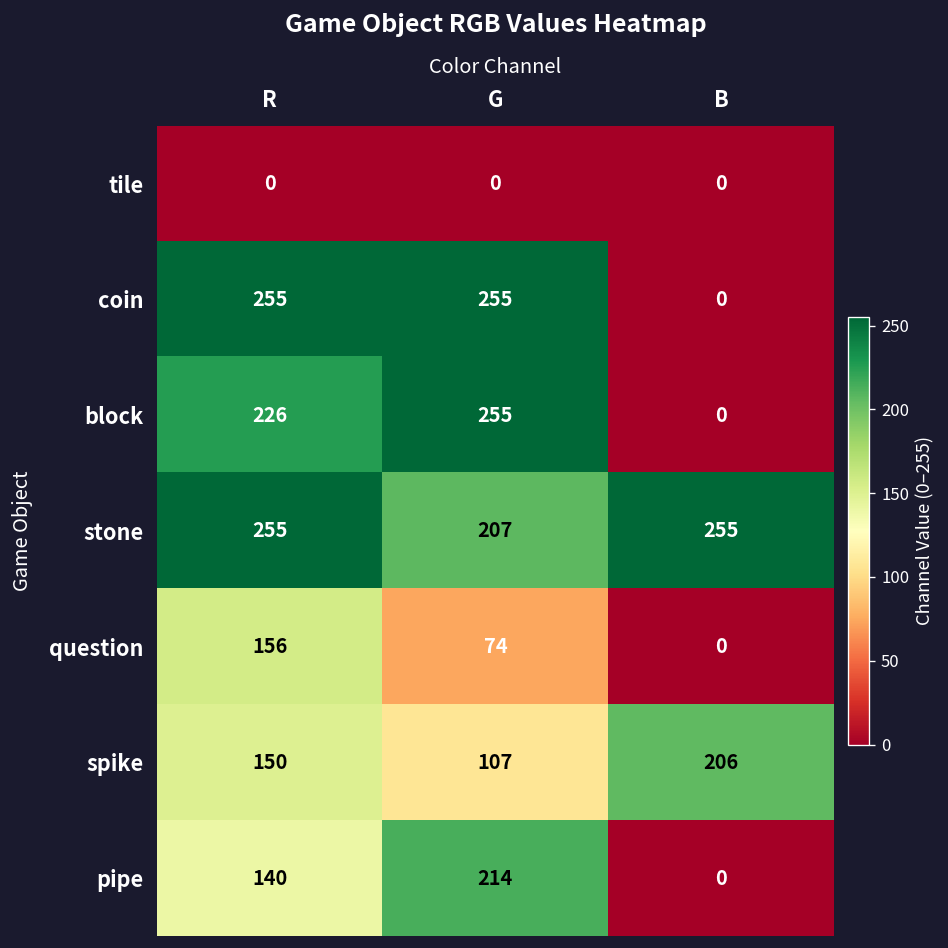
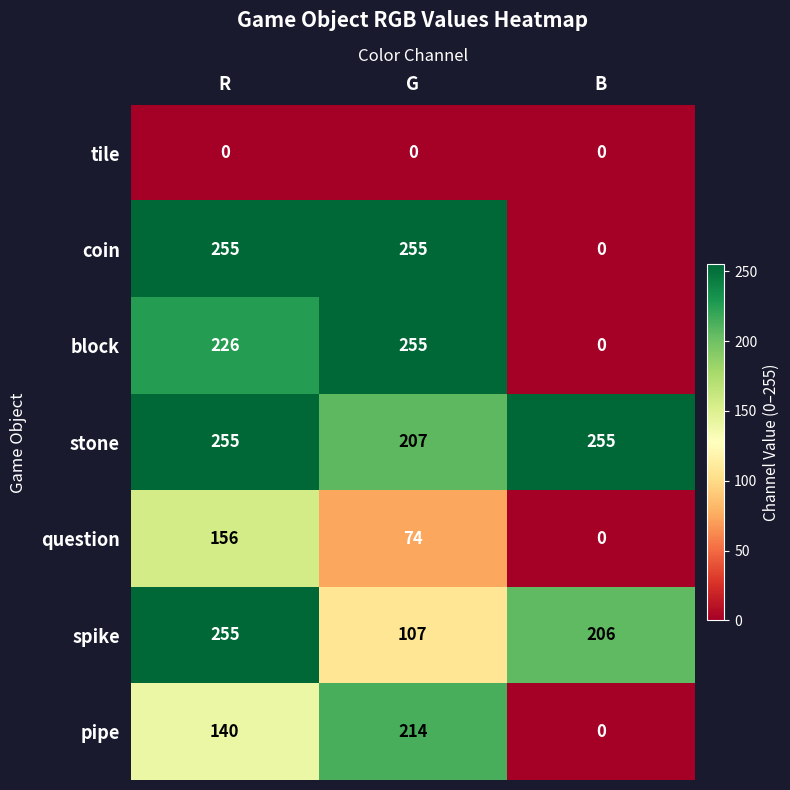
  {
    "tile": {
      "R": 0,
      "G": 0,
      "B": 0
    },
    "coin": {
      "R": 255,
      "G": 255,
      "B": 0
    },
    "block": {
      "R": 226,
      "G": 255,
      "B": 0
    },
    "stone": {
      "R": 255,
      "G": 207,
      "B": 255
    },
    "question": {
      "R": 156,
      "G": 74,
      "B": 0
    },
    "spike": {
-     "R": 150,
+     "R": 255,
      "G": 107,
      "B": 206
    },
    "pipe": {
      "R": 140,
      "G": 214,
      "B": 0
    }
  }
